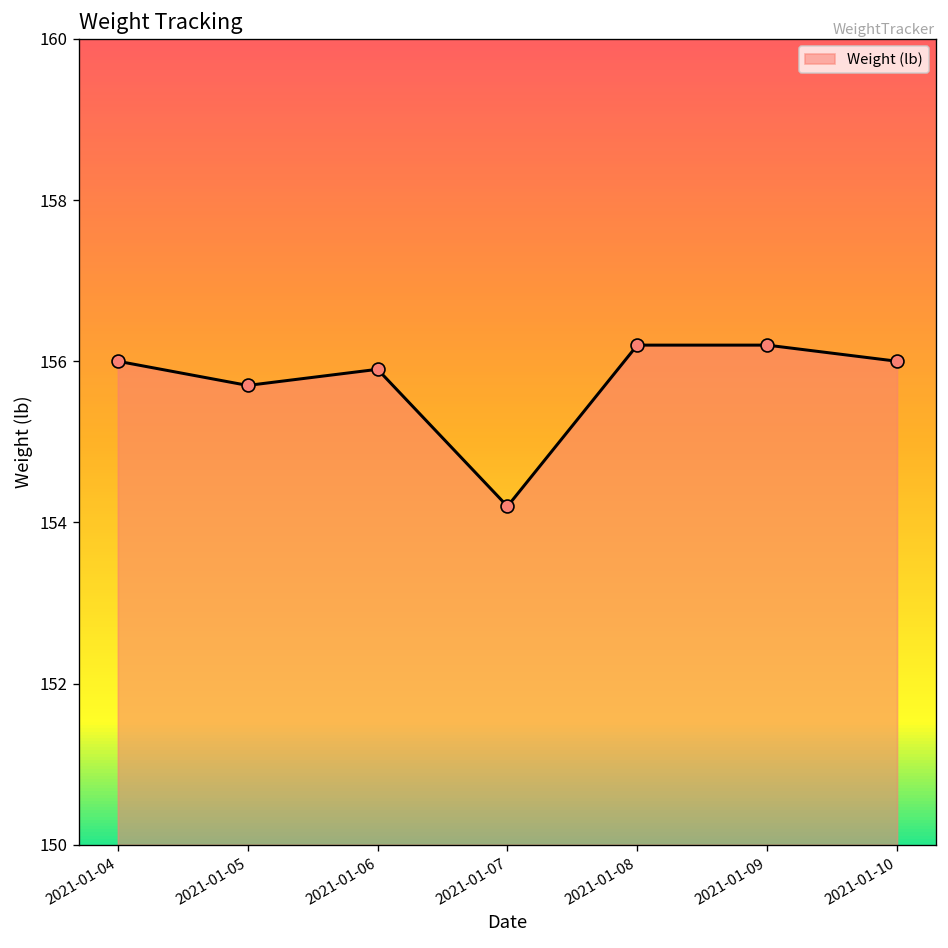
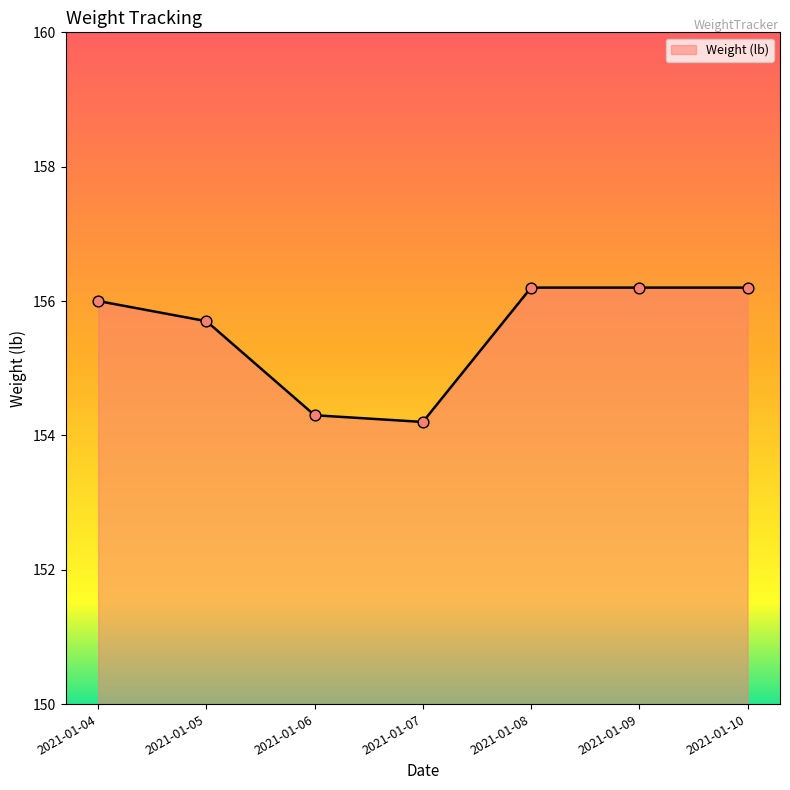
  {
    "2021-01-04": 156.0,
    "2021-01-05": 155.7,
-   "2021-01-06": 155.9,
+   "2021-01-06": 154.3,
    "2021-01-07": 154.2,
    "2021-01-08": 156.2,
    "2021-01-09": 156.2,
-   "2021-01-10": 156.0
+   "2021-01-10": 156.2
  }
